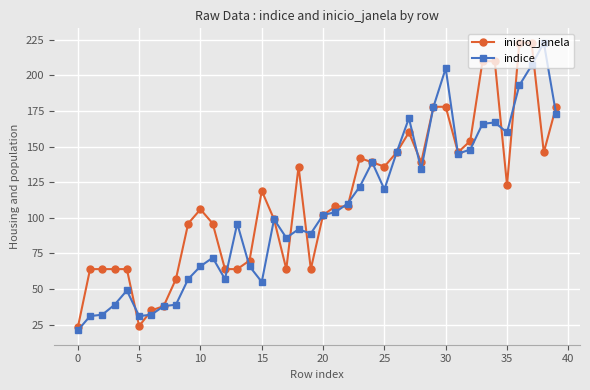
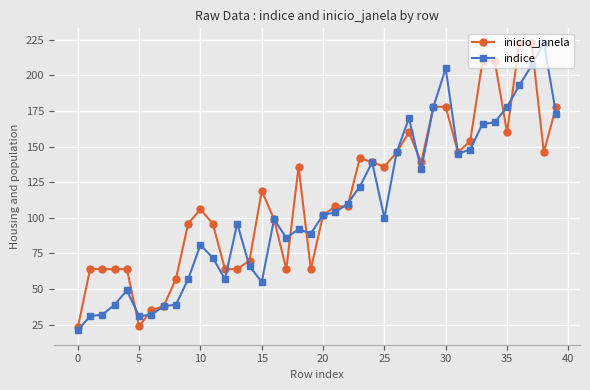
  {
    "inicio_janela": {
      "0": 23,
      "5": 24,
      "10": 106,
      "15": 119,
      "25": 136,
      "30": 178,
-     "35": 123
+     "35": 160
    },
    "indice": {
      "0": 21,
      "5": 31,
-     "10": 66,
+     "10": 81,
      "15": 55,
-     "25": 120,
+     "25": 100,
      "30": 205,
-     "35": 160
+     "35": 178
    }
  }
